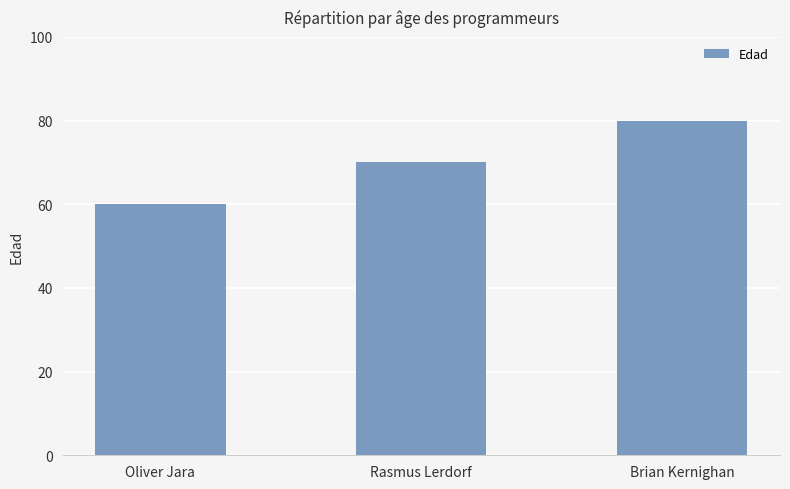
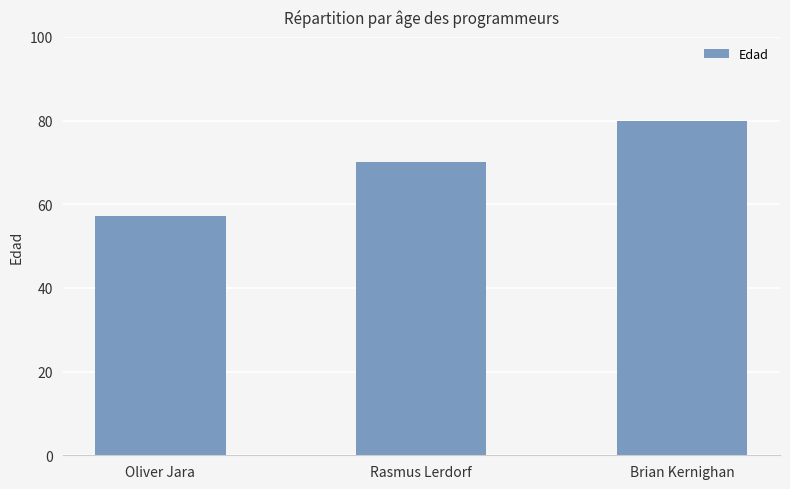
  {
-   "Oliver Jara": 60,
+   "Oliver Jara": 57,
    "Rasmus Lerdorf": 70,
    "Brian Kernighan": 80
  }
